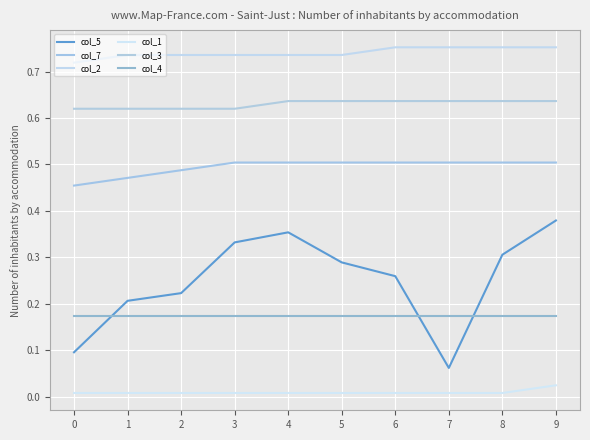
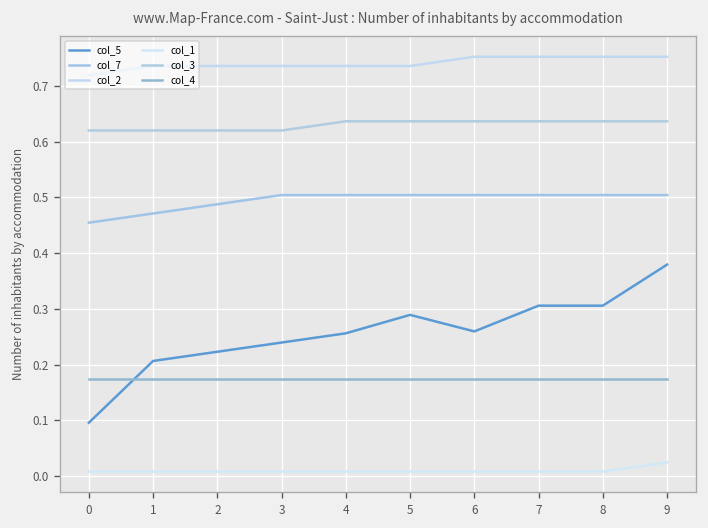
  {
    "col_5": {
      "0": 0.10,
      "1": 0.21,
      "2": 0.22,
-     "3": 0.33,
-     "4": 0.35,
+     "3": 0.24,
+     "4": 0.26,
      "5": 0.29,
      "6": 0.26,
-     "7": 0.06,
+     "7": 0.31,
      "8": 0.31,
      "9": 0.38
    }
  }
